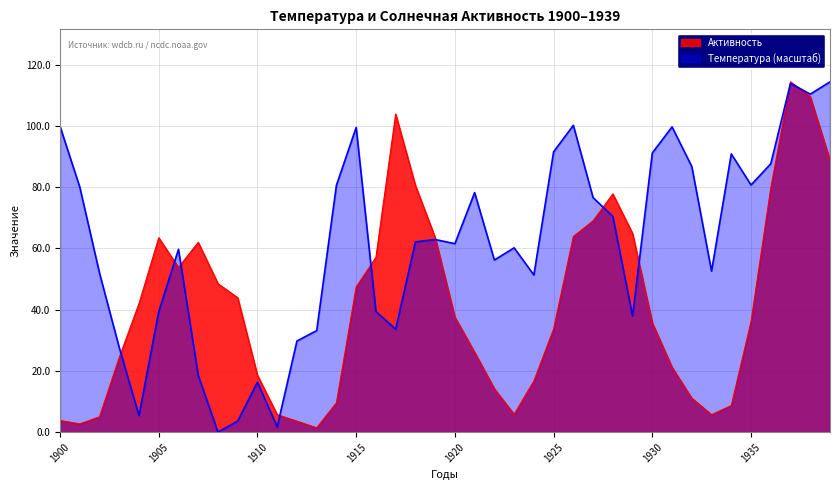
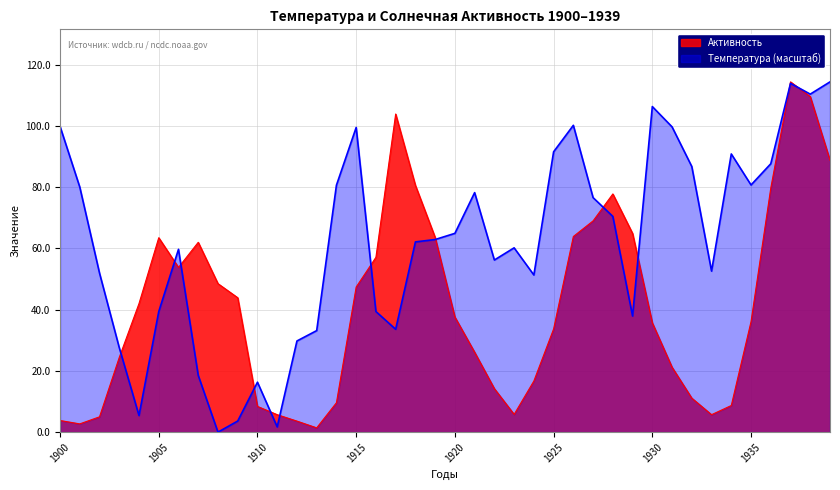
  {
    "Активность": {
      "1900": 4,
      "1905": 64,
-     "1910": 19,
+     "1910": 8,
      "1915": 47,
      "1920": 38,
      "1925": 34,
      "1930": 36,
      "1935": 36
    },
    "Температура (масштаб)": {
      "1900": 100,
      "1905": 39,
      "1910": 16,
      "1915": 100,
-     "1920": 62,
+     "1920": 65,
      "1925": 92,
-     "1930": 91,
+     "1930": 106,
      "1935": 81
    }
  }
